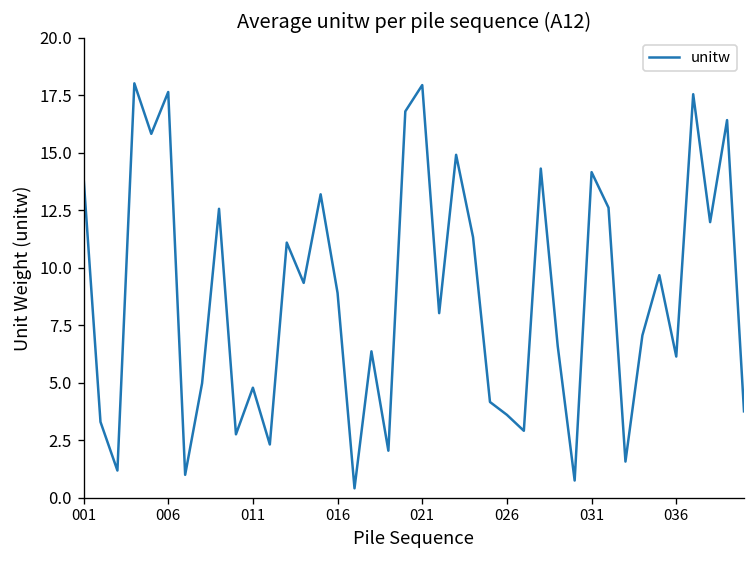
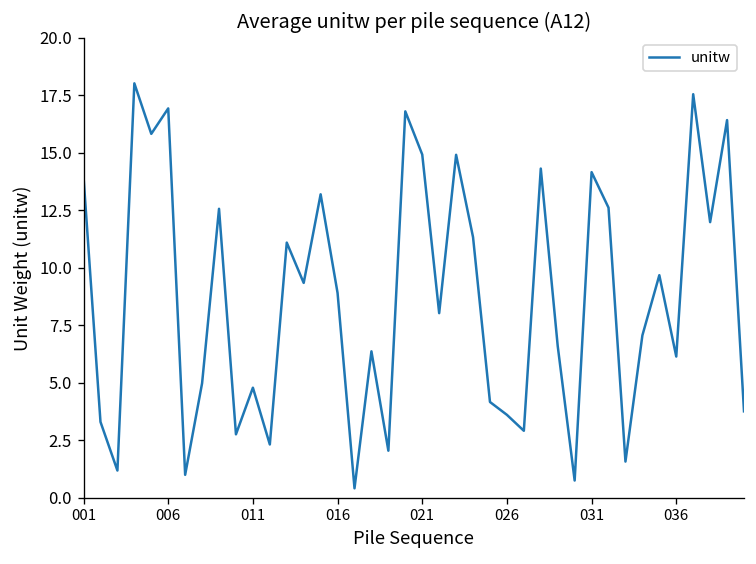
  {
    "001": 13.9,
-   "006": 17.6,
+   "006": 16.9,
    "011": 4.8,
    "016": 8.9,
-   "021": 17.9,
+   "021": 14.9,
    "026": 3.6,
    "031": 14.2,
    "036": 6.1
  }
